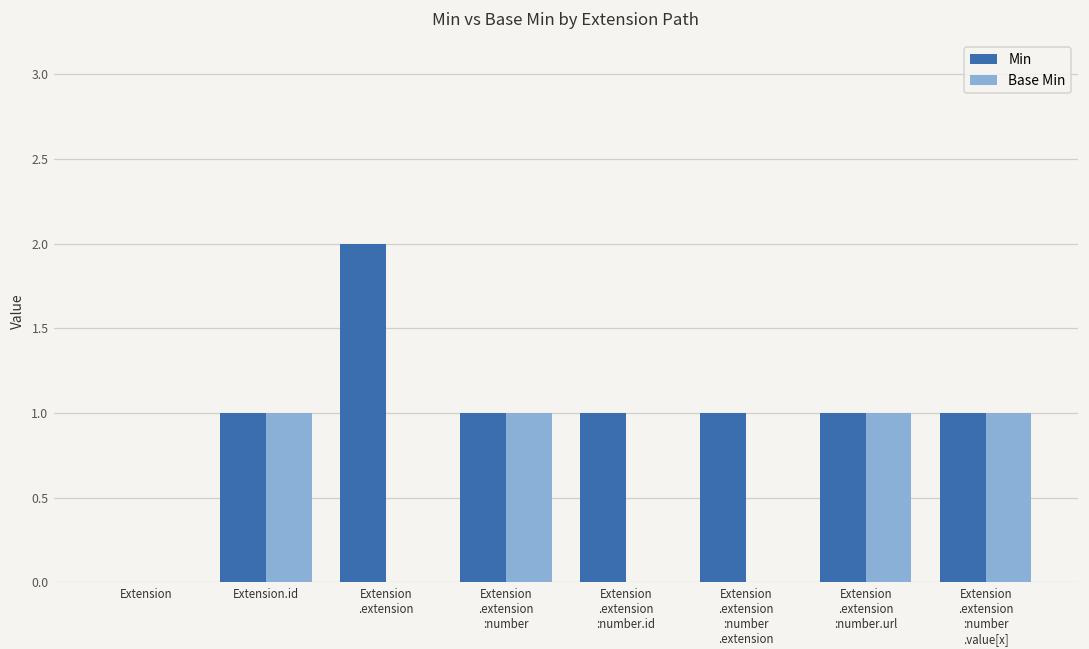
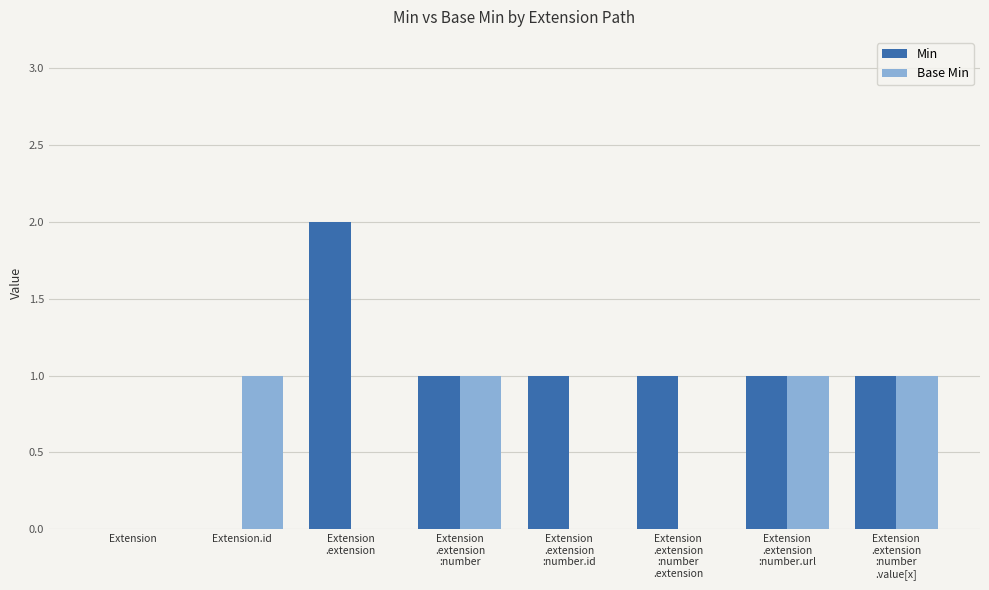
  {
    "Min": {
      "Extension": 0,
-     "Extension.id": 1,
+     "Extension.id": 0,
      "Extension .extension": 2,
      "Extension .extension :number": 1,
      "Extension .extension :number.id": 1,
      "Extension .extension :number .extension": 1,
      "Extension .extension :number.url": 1,
      "Extension .extension :number .value[x]": 1
    },
    "Base Min": {
      "Extension": 0,
      "Extension.id": 1,
      "Extension .extension": 0,
      "Extension .extension :number": 1,
      "Extension .extension :number.id": 0,
      "Extension .extension :number .extension": 0,
      "Extension .extension :number.url": 1,
      "Extension .extension :number .value[x]": 1
    }
  }
